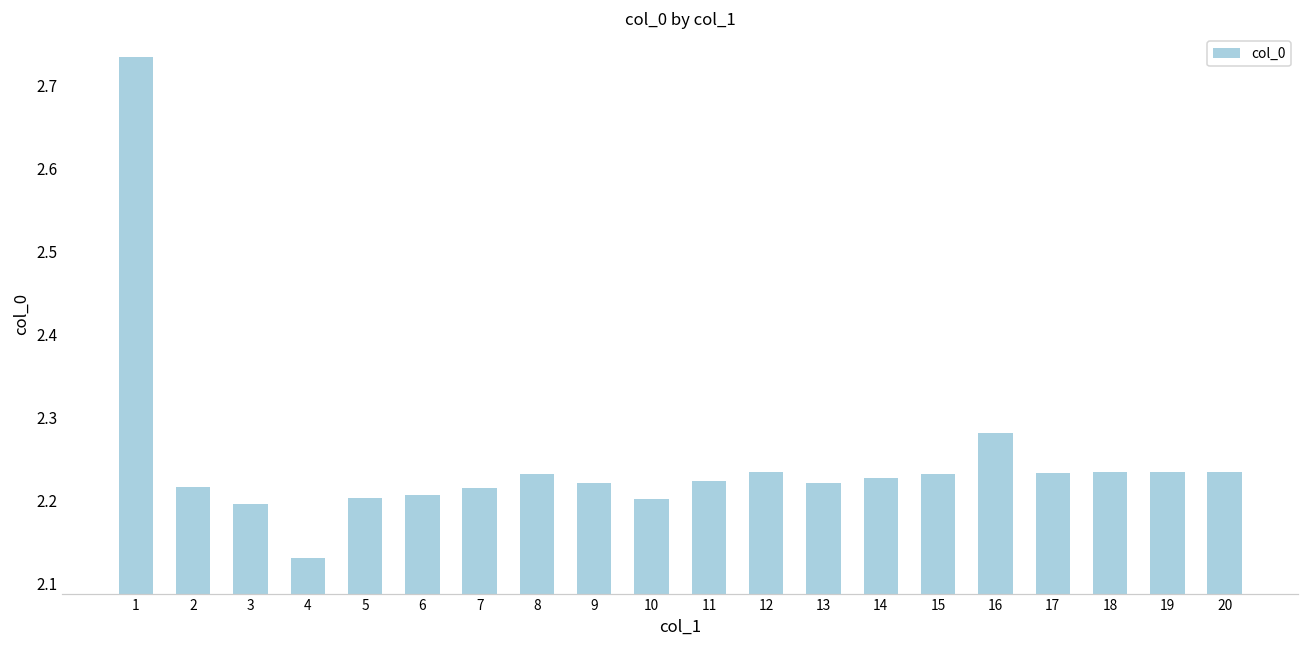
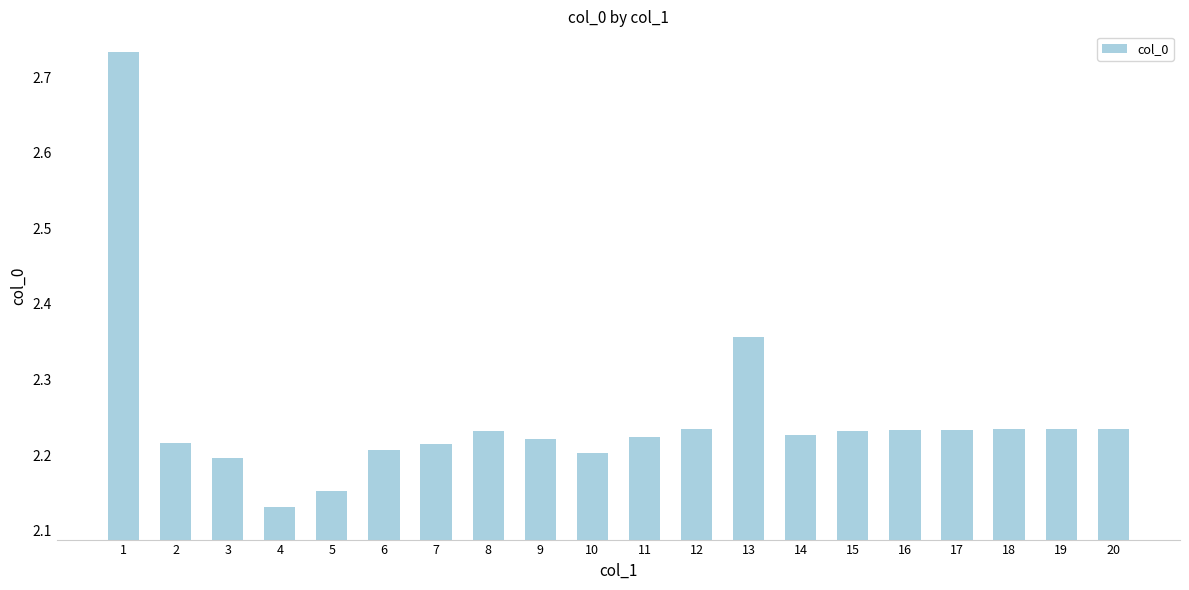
  {
    "1": 2.73,
    "2": 2.22,
    "3": 2.20,
    "4": 2.13,
-   "5": 2.20,
+   "5": 2.15,
    "6": 2.21,
    "7": 2.21,
    "8": 2.23,
    "9": 2.22,
    "10": 2.20,
    "11": 2.22,
    "12": 2.23,
-   "13": 2.22,
+   "13": 2.36,
    "14": 2.23,
    "15": 2.23,
-   "16": 2.28,
+   "16": 2.23,
    "17": 2.23,
    "18": 2.23,
    "19": 2.23,
    "20": 2.23
  }
